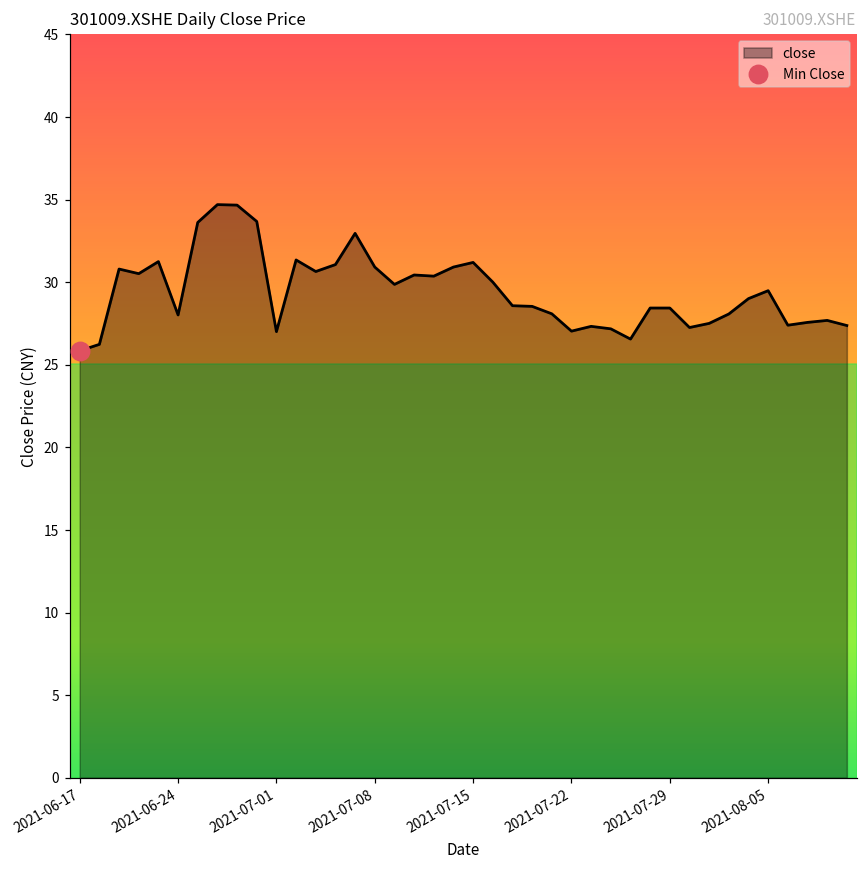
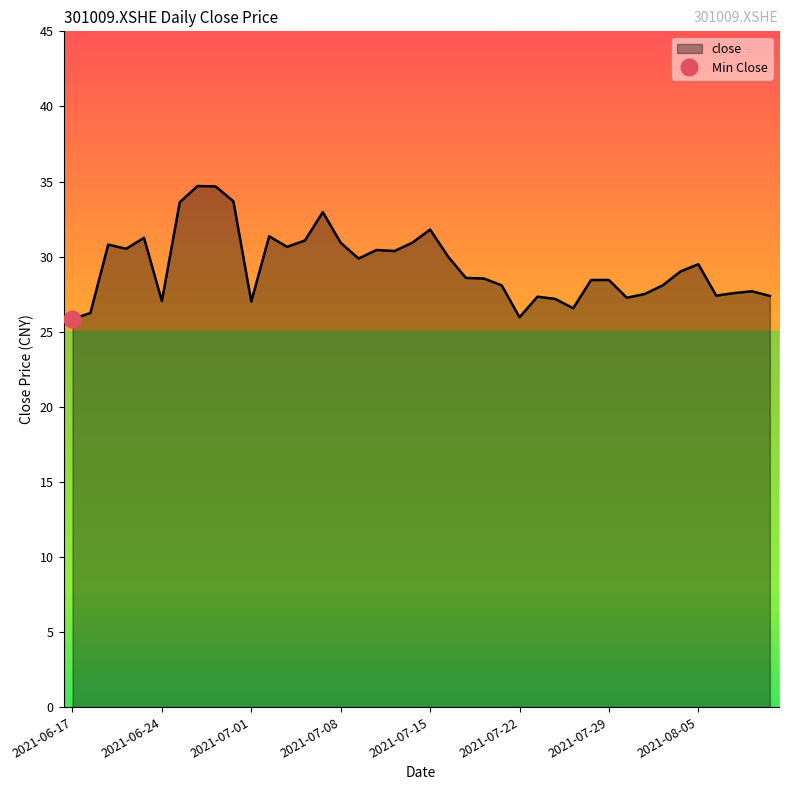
  {
    "close": {
-     "2021-06-24": 28.0,
+     "2021-06-24": 27.0,
      "2021-07-01": 27.0,
      "2021-07-08": 30.9,
-     "2021-07-15": 31.2,
-     "2021-07-22": 27.0,
+     "2021-07-15": 31.8,
+     "2021-07-22": 26.0,
      "2021-07-29": 28.4,
      "2021-08-05": 29.5
    }
  }
